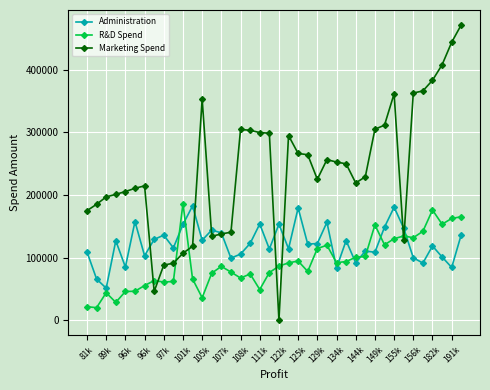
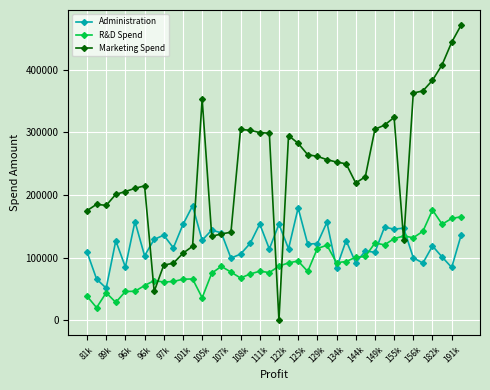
  {
    "Administration": {
      "81k": 110000,
      "89k": 50000,
      "97k": 140000,
      "101k": 150000,
      "105k": 130000,
      "108k": 110000,
      "111k": 150000,
      "122k": 150000,
      "125k": 180000,
      "129k": 120000,
      "134k": 80000,
      "144k": 90000,
      "149k": 110000,
-     "155k": 180000,
+     "155k": 150000,
      "156k": 100000,
      "182k": 120000,
      "191k": 80000
    },
    "R&D Spend": {
-     "81k": 20000,
+     "81k": 40000,
      "89k": 40000,
      "97k": 60000,
-     "101k": 190000,
+     "101k": 70000,
      "105k": 40000,
      "107k": 90000,
      "108k": 70000,
-     "111k": 50000,
+     "111k": 80000,
      "122k": 90000,
      "125k": 90000,
      "129k": 110000,
      "134k": 90000,
      "144k": 100000,
-     "149k": 150000,
+     "149k": 120000,
      "155k": 130000,
      "156k": 130000,
      "182k": 180000,
      "191k": 160000
    },
    "Marketing Spend": {
      "81k": 170000,
-     "89k": 200000,
+     "89k": 180000,
      "97k": 90000,
      "101k": 110000,
      "105k": 350000,
      "108k": 300000,
      "111k": 300000,
      "122k": 0,
-     "125k": 270000,
-     "129k": 230000,
+     "125k": 280000,
+     "129k": 260000,
      "134k": 250000,
      "144k": 220000,
      "149k": 300000,
-     "155k": 360000,
+     "155k": 320000,
      "156k": 360000,
      "182k": 380000,
      "191k": 440000
    }
  }
